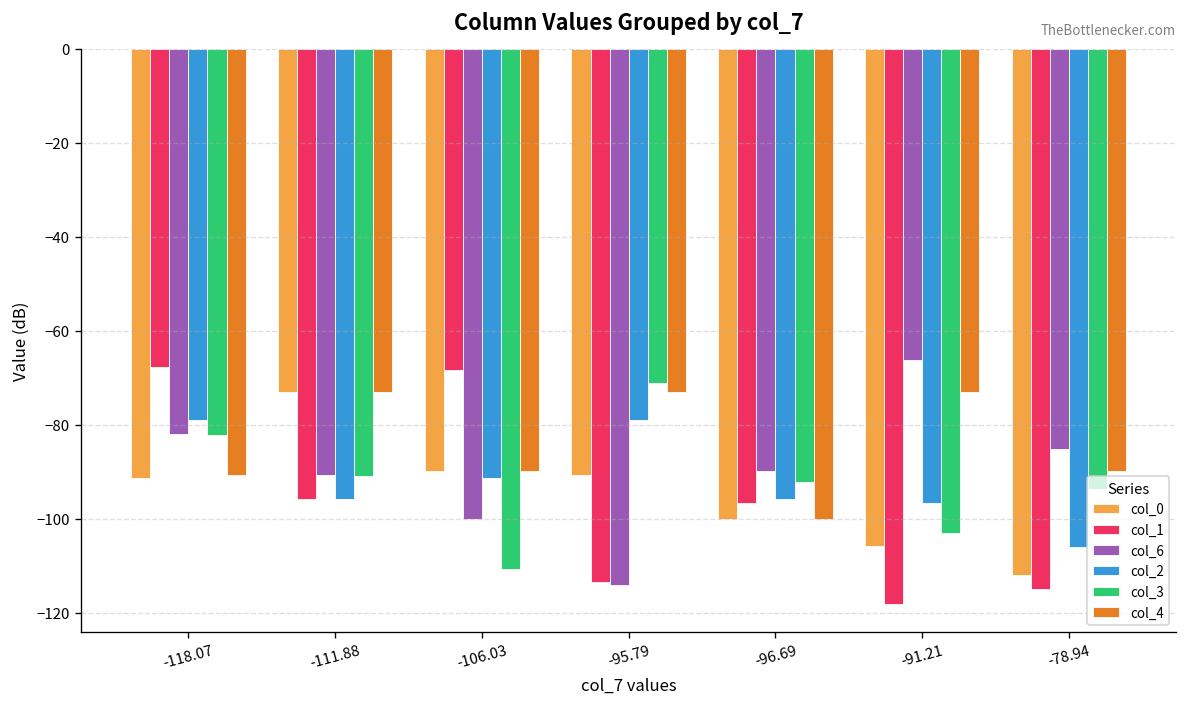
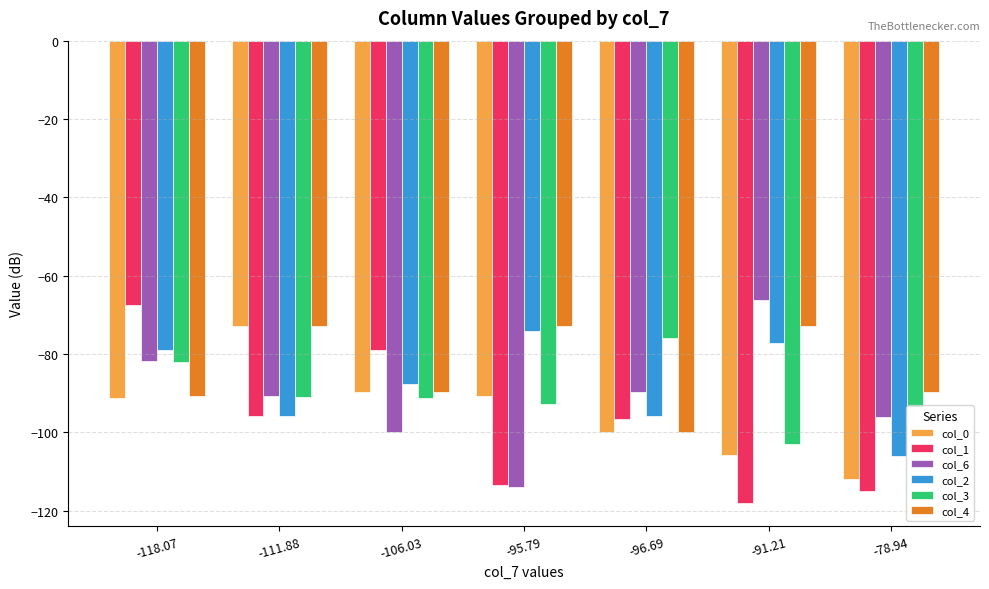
  {
    "col_1": {
      "-118.07": -68,
      "-111.88": -96,
-     "-106.03": -68,
+     "-106.03": -79,
      "-95.79": -113,
      "-96.69": -97,
      "-91.21": -118,
      "-78.94": -115
    },
    "col_6": {
      "-118.07": -82,
      "-111.88": -91,
      "-106.03": -100,
      "-95.79": -114,
      "-96.69": -90,
      "-91.21": -66,
-     "-78.94": -85
+     "-78.94": -96
    },
    "col_2": {
      "-118.07": -79,
      "-111.88": -96,
-     "-106.03": -91,
-     "-95.79": -79,
+     "-106.03": -88,
+     "-95.79": -74,
      "-96.69": -96,
-     "-91.21": -97,
+     "-91.21": -77,
      "-78.94": -106
    },
    "col_3": {
      "-118.07": -82,
      "-111.88": -91,
-     "-106.03": -111,
-     "-95.79": -71,
-     "-96.69": -92,
+     "-106.03": -91,
+     "-95.79": -93,
+     "-96.69": -76,
      "-91.21": -103
    }
  }
